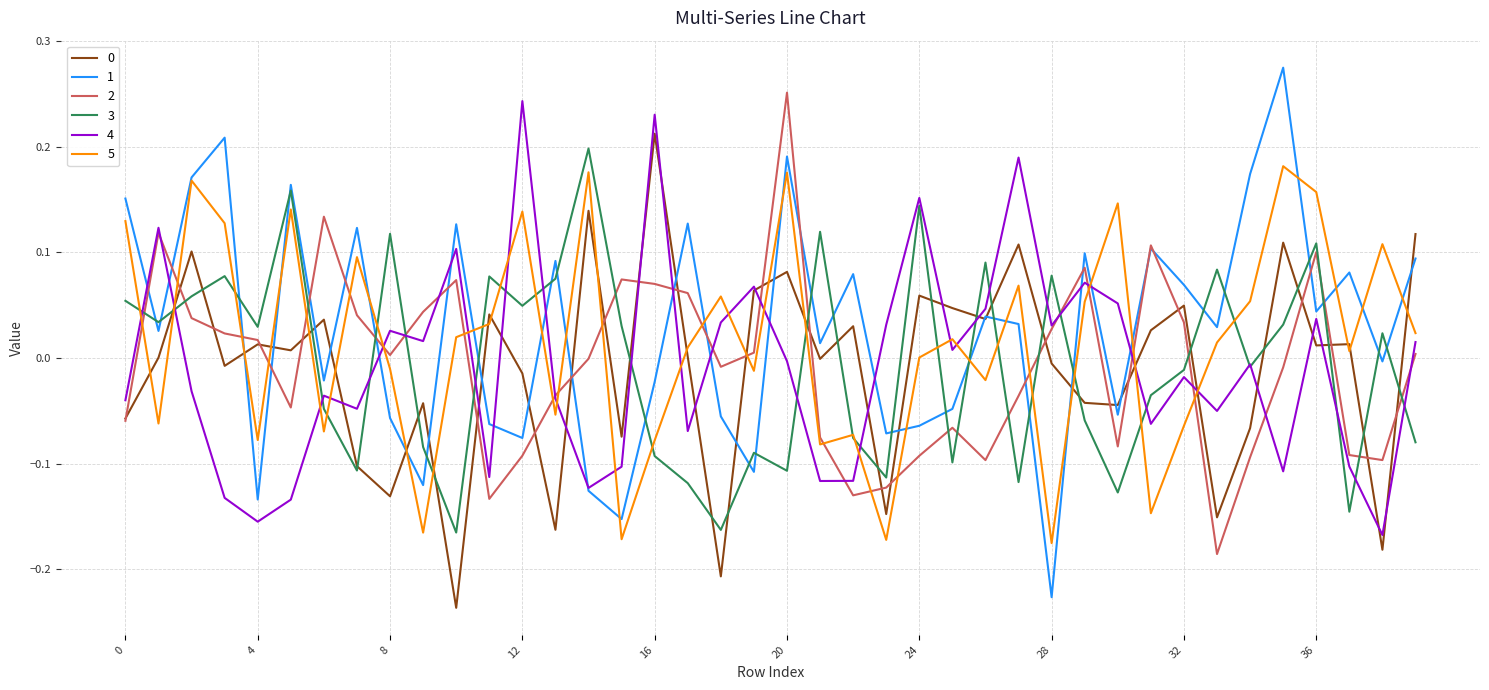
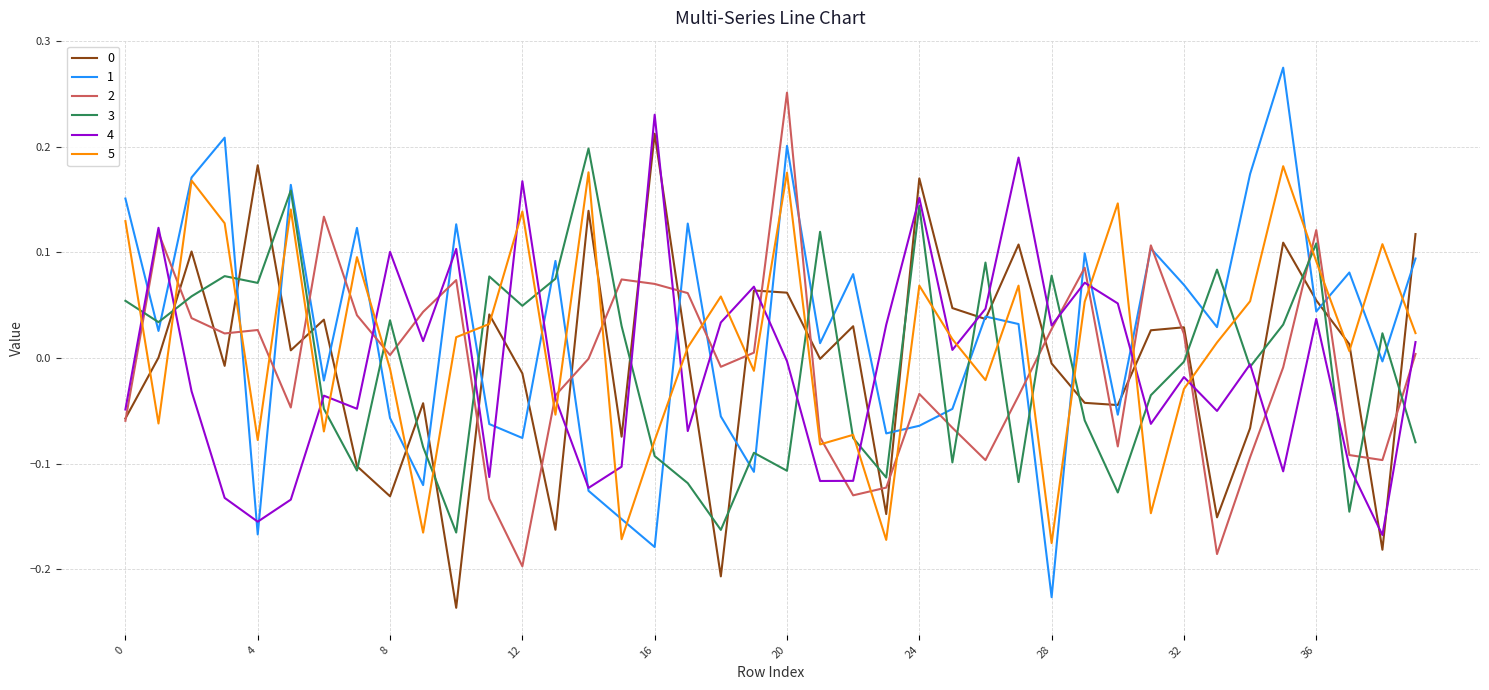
  {
    "0": {
-     "4": 0.013,
+     "4": 0.183,
      "8": -0.131,
      "12": -0.015,
      "16": 0.212,
-     "20": 0.082,
-     "24": 0.059,
+     "20": 0.062,
+     "24": 0.170,
      "28": -0.005,
-     "32": 0.050,
-     "36": 0.012
+     "32": 0.029,
+     "36": 0.055
    },
    "1": {
      "0": 0.151,
-     "4": -0.134,
+     "4": -0.167,
      "8": -0.057,
      "12": -0.076,
-     "16": -0.023,
-     "20": 0.191,
+     "16": -0.179,
+     "20": 0.201,
      "24": -0.064,
      "28": -0.227,
      "32": 0.069,
      "36": 0.044
    },
    "2": {
-     "4": 0.017,
+     "4": 0.027,
      "8": 0.003,
-     "12": -0.093,
+     "12": -0.197,
      "16": 0.070,
      "20": 0.251,
-     "24": -0.093,
+     "24": -0.034,
      "28": 0.027,
-     "32": 0.034,
-     "36": 0.100
+     "32": 0.023,
+     "36": 0.121
    },
    "3": {
      "0": 0.054,
-     "4": 0.029,
-     "8": 0.118,
+     "4": 0.071,
+     "8": 0.036,
      "12": 0.049,
      "16": -0.093,
      "20": -0.107,
      "24": 0.144,
      "28": 0.078,
-     "32": -0.011,
+     "32": -0.004,
      "36": 0.109
    },
    "4": {
-     "0": -0.040,
+     "0": -0.049,
      "4": -0.155,
-     "8": 0.026,
-     "12": 0.243,
+     "8": 0.101,
+     "12": 0.167,
      "16": 0.230,
      "20": -0.003,
      "24": 0.152,
      "28": 0.031,
      "32": -0.018,
      "36": 0.037
    },
    "5": {
      "0": 0.130,
      "4": -0.078,
      "8": -0.010,
      "12": 0.139,
      "16": -0.078,
      "20": 0.176,
-     "24": 0.000,
+     "24": 0.069,
      "28": -0.175,
-     "32": -0.064,
-     "36": 0.157
+     "32": -0.029,
+     "36": 0.092
    }
  }
